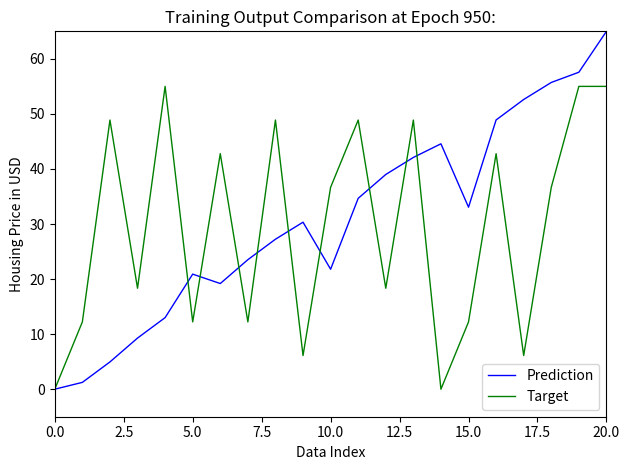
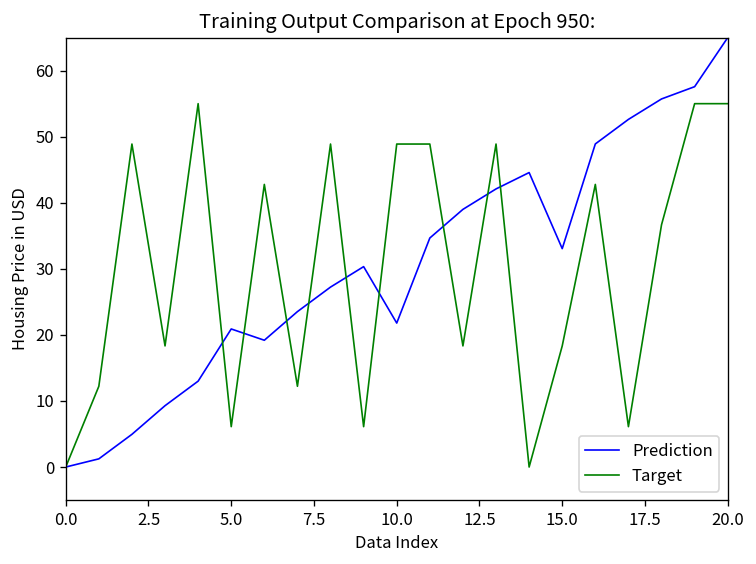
  {
    "Prediction": {
      "5.0": 21,
      "10.0": 22,
      "15.0": 33,
      "20.0": 65
    },
    "Target": {
-     "5.0": 12,
-     "10.0": 37,
-     "15.0": 12,
+     "5.0": 6,
+     "10.0": 49,
+     "15.0": 18,
      "20.0": 55
    }
  }
